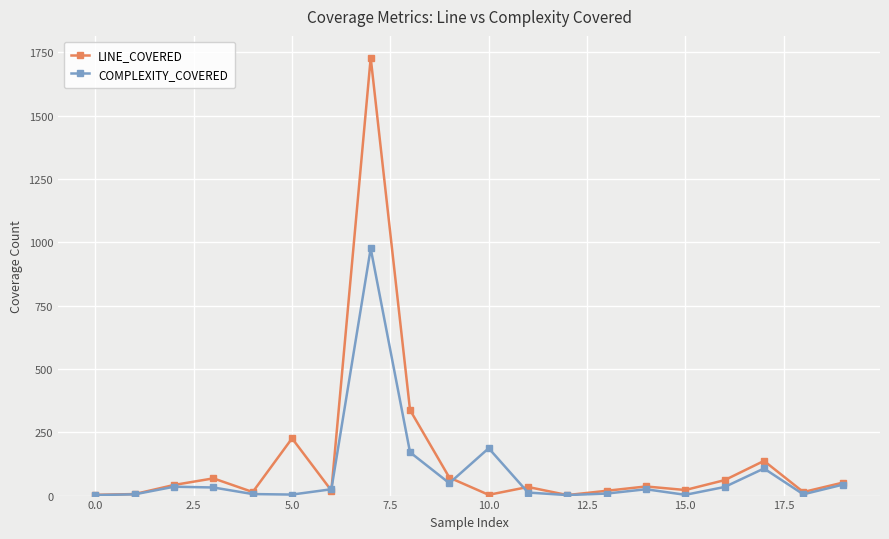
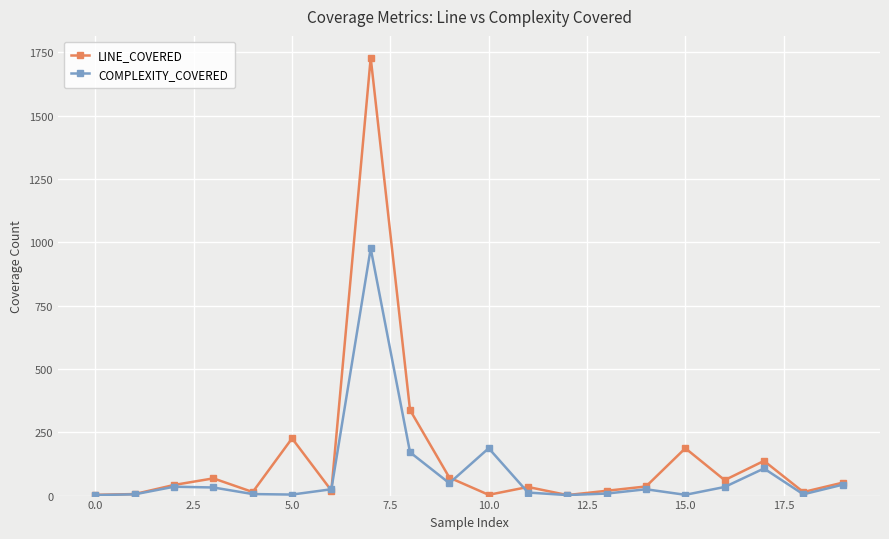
  {
    "LINE_COVERED": {
      "5.0": 230,
      "10.0": 0,
-     "15.0": 20
+     "15.0": 190
    },
    "COMPLEXITY_COVERED": {
      "5.0": 0,
      "10.0": 190,
      "15.0": 0
    }
  }
